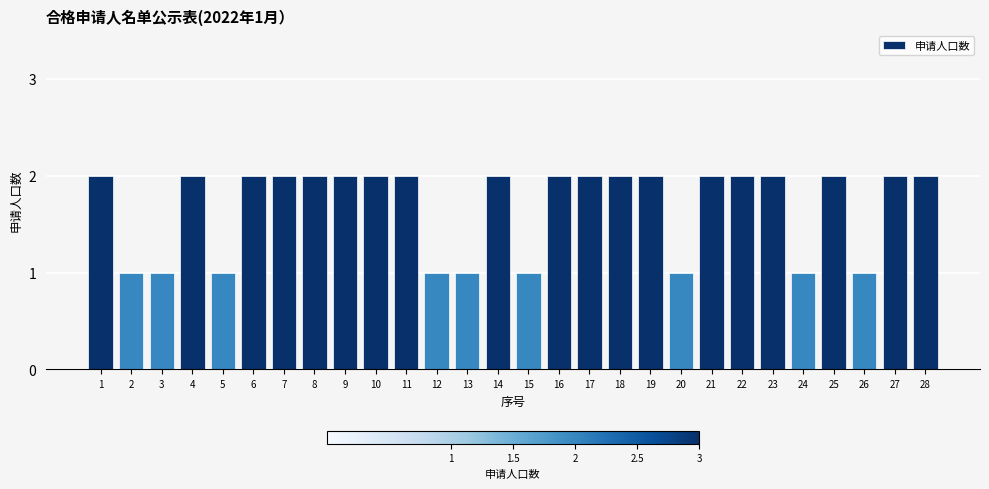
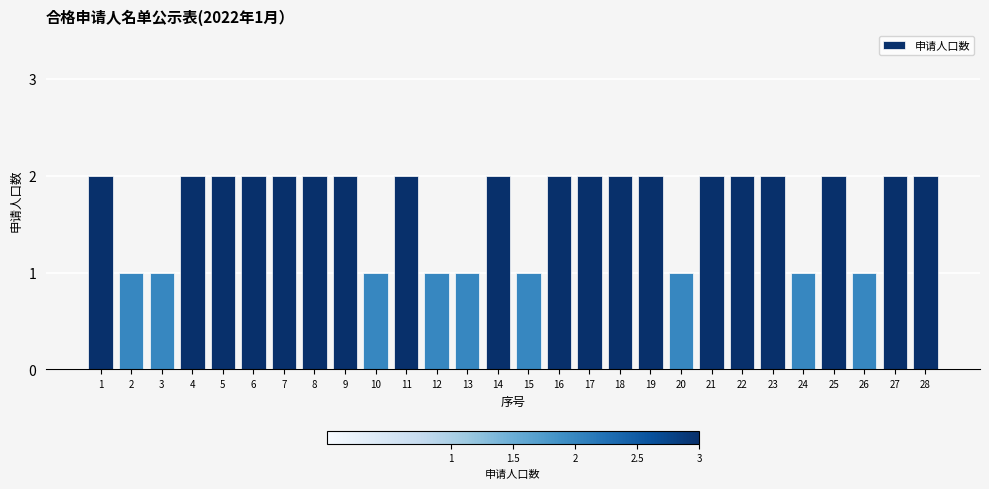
  {
    "1": 2,
    "2": 1,
    "3": 1,
    "4": 2,
-   "5": 1,
+   "5": 2,
    "6": 2,
    "7": 2,
    "8": 2,
    "9": 2,
-   "10": 2,
+   "10": 1,
    "11": 2,
    "12": 1,
    "13": 1,
    "14": 2,
    "15": 1,
    "16": 2,
    "17": 2,
    "18": 2,
    "19": 2,
    "20": 1,
    "21": 2,
    "22": 2,
    "23": 2,
    "24": 1,
    "25": 2,
    "26": 1,
    "27": 2,
    "28": 2
  }
